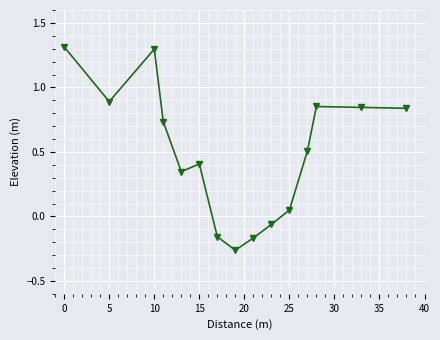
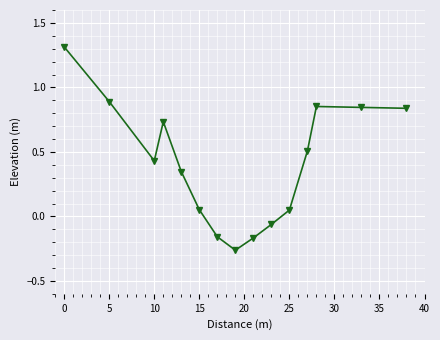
  {
    "0": 1.31,
    "5": 0.89,
-   "10": 1.30,
-   "15": 0.41,
+   "10": 0.43,
+   "15": 0.05,
    "25": 0.05
  }
